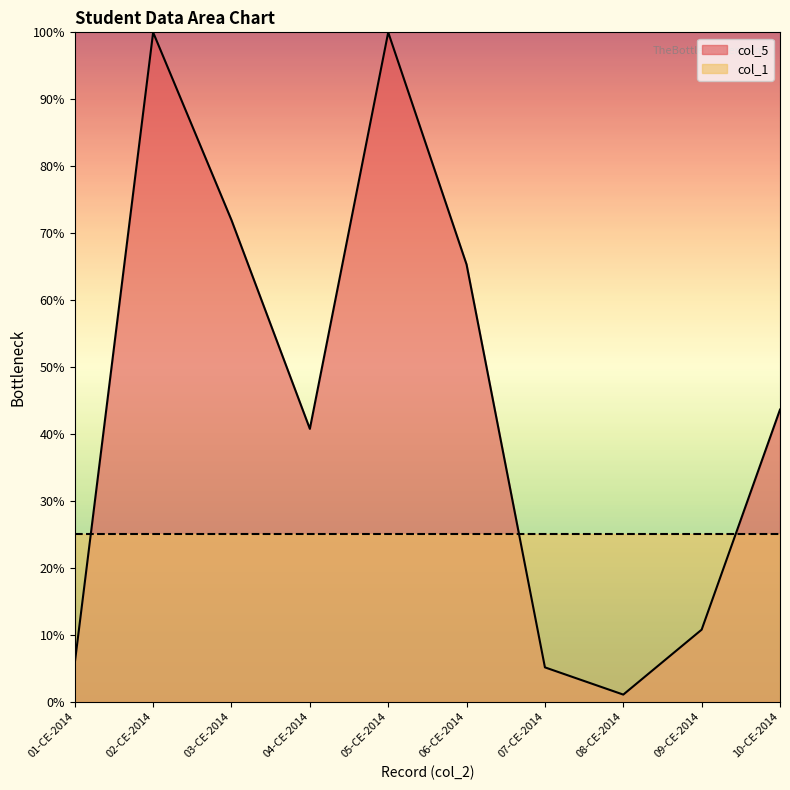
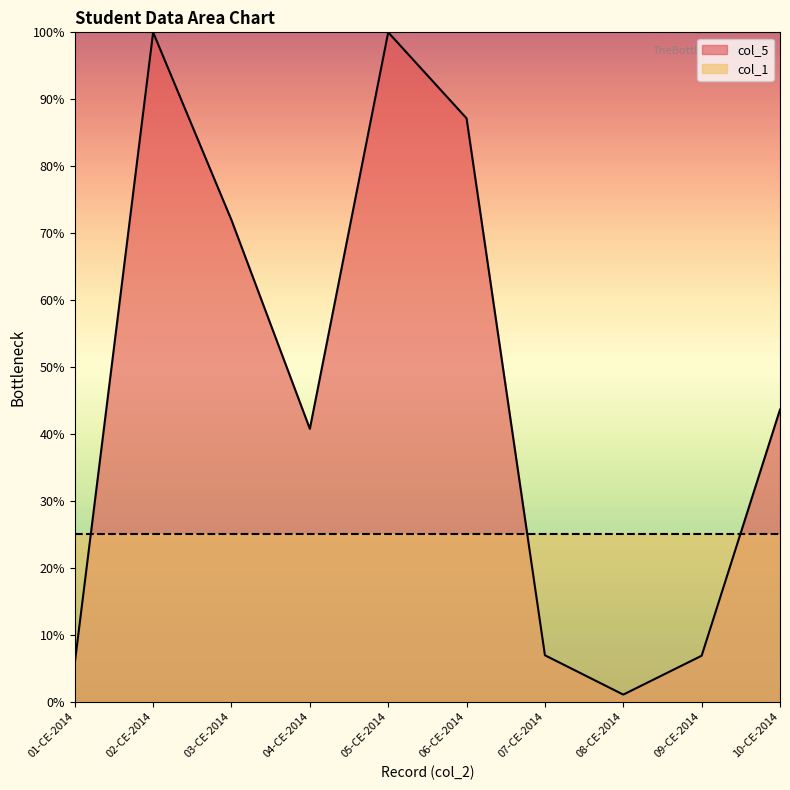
  {
    "col_5": {
      "01-CE-2014": "6%",
      "02-CE-2014": "100%",
      "03-CE-2014": "72%",
      "04-CE-2014": "41%",
      "05-CE-2014": "100%",
-     "06-CE-2014": "65%",
-     "07-CE-2014": "5%",
+     "06-CE-2014": "87%",
+     "07-CE-2014": "7%",
      "08-CE-2014": "1%",
-     "09-CE-2014": "11%",
+     "09-CE-2014": "7%",
      "10-CE-2014": "44%"
    },
    "col_1": {
      "01-CE-2014": "25%",
      "02-CE-2014": "25%",
      "03-CE-2014": "25%",
      "04-CE-2014": "25%",
      "05-CE-2014": "25%",
      "06-CE-2014": "25%",
      "07-CE-2014": "25%",
      "08-CE-2014": "25%",
      "09-CE-2014": "25%",
      "10-CE-2014": "25%"
    }
  }
